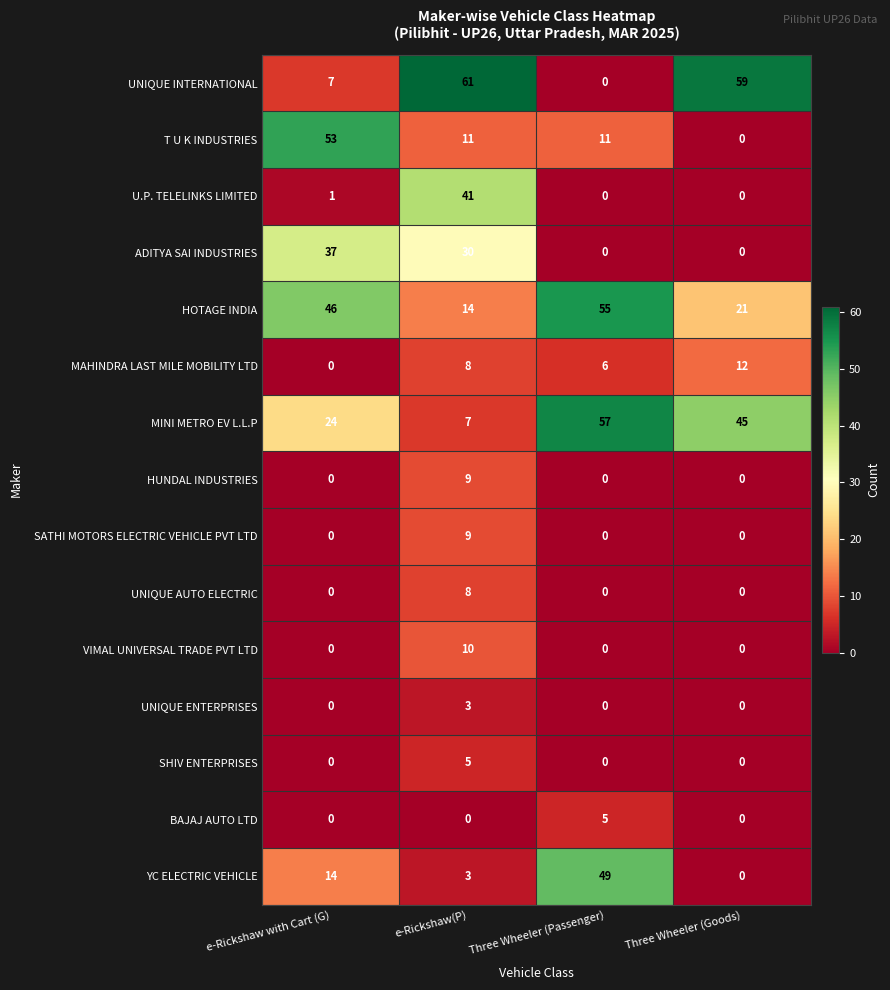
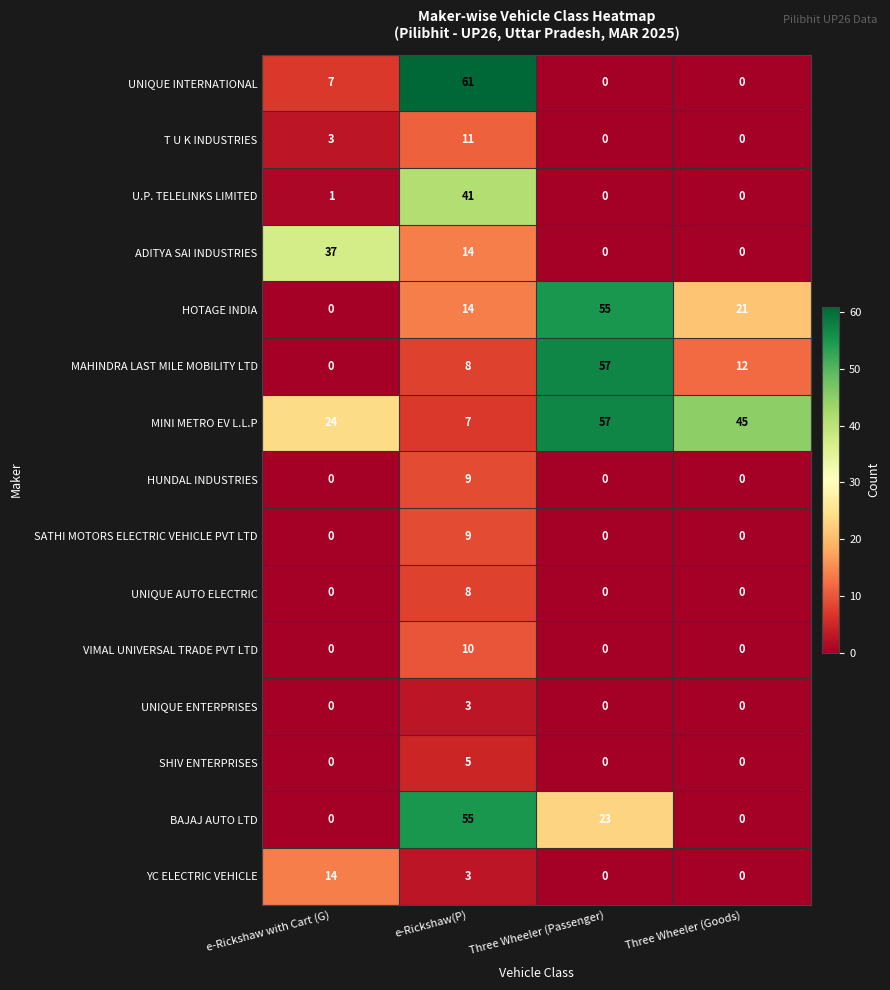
  {
    "UNIQUE INTERNATIONAL": {
      "e-Rickshaw with Cart (G)": 7,
      "e-Rickshaw(P)": 61,
      "Three Wheeler (Passenger)": 0,
-     "Three Wheeler (Goods)": 59
+     "Three Wheeler (Goods)": 0
    },
    "T U K INDUSTRIES": {
-     "e-Rickshaw with Cart (G)": 53,
+     "e-Rickshaw with Cart (G)": 3,
      "e-Rickshaw(P)": 11,
-     "Three Wheeler (Passenger)": 11,
+     "Three Wheeler (Passenger)": 0,
      "Three Wheeler (Goods)": 0
    },
    "U.P. TELELINKS LIMITED": {
      "e-Rickshaw with Cart (G)": 1,
      "e-Rickshaw(P)": 41,
      "Three Wheeler (Passenger)": 0,
      "Three Wheeler (Goods)": 0
    },
    "ADITYA SAI INDUSTRIES": {
      "e-Rickshaw with Cart (G)": 37,
-     "e-Rickshaw(P)": 30,
+     "e-Rickshaw(P)": 14,
      "Three Wheeler (Passenger)": 0,
      "Three Wheeler (Goods)": 0
    },
    "HOTAGE INDIA": {
-     "e-Rickshaw with Cart (G)": 46,
+     "e-Rickshaw with Cart (G)": 0,
      "e-Rickshaw(P)": 14,
      "Three Wheeler (Passenger)": 55,
      "Three Wheeler (Goods)": 21
    },
    "MAHINDRA LAST MILE MOBILITY LTD": {
      "e-Rickshaw with Cart (G)": 0,
      "e-Rickshaw(P)": 8,
-     "Three Wheeler (Passenger)": 6,
+     "Three Wheeler (Passenger)": 57,
      "Three Wheeler (Goods)": 12
    },
    "MINI METRO EV L.L.P": {
      "e-Rickshaw with Cart (G)": 24,
      "e-Rickshaw(P)": 7,
      "Three Wheeler (Passenger)": 57,
      "Three Wheeler (Goods)": 45
    },
    "HUNDAL INDUSTRIES": {
      "e-Rickshaw with Cart (G)": 0,
      "e-Rickshaw(P)": 9,
      "Three Wheeler (Passenger)": 0,
      "Three Wheeler (Goods)": 0
    },
    "SATHI MOTORS ELECTRIC VEHICLE PVT LTD": {
      "e-Rickshaw with Cart (G)": 0,
      "e-Rickshaw(P)": 9,
      "Three Wheeler (Passenger)": 0,
      "Three Wheeler (Goods)": 0
    },
    "UNIQUE AUTO ELECTRIC": {
      "e-Rickshaw with Cart (G)": 0,
      "e-Rickshaw(P)": 8,
      "Three Wheeler (Passenger)": 0,
      "Three Wheeler (Goods)": 0
    },
    "VIMAL UNIVERSAL TRADE PVT LTD": {
      "e-Rickshaw with Cart (G)": 0,
      "e-Rickshaw(P)": 10,
      "Three Wheeler (Passenger)": 0,
      "Three Wheeler (Goods)": 0
    },
    "UNIQUE ENTERPRISES": {
      "e-Rickshaw with Cart (G)": 0,
      "e-Rickshaw(P)": 3,
      "Three Wheeler (Passenger)": 0,
      "Three Wheeler (Goods)": 0
    },
    "SHIV ENTERPRISES": {
      "e-Rickshaw with Cart (G)": 0,
      "e-Rickshaw(P)": 5,
      "Three Wheeler (Passenger)": 0,
      "Three Wheeler (Goods)": 0
    },
    "BAJAJ AUTO LTD": {
      "e-Rickshaw with Cart (G)": 0,
-     "e-Rickshaw(P)": 0,
-     "Three Wheeler (Passenger)": 5,
+     "e-Rickshaw(P)": 55,
+     "Three Wheeler (Passenger)": 23,
      "Three Wheeler (Goods)": 0
    },
    "YC ELECTRIC VEHICLE": {
      "e-Rickshaw with Cart (G)": 14,
      "e-Rickshaw(P)": 3,
-     "Three Wheeler (Passenger)": 49,
+     "Three Wheeler (Passenger)": 0,
      "Three Wheeler (Goods)": 0
    }
  }
